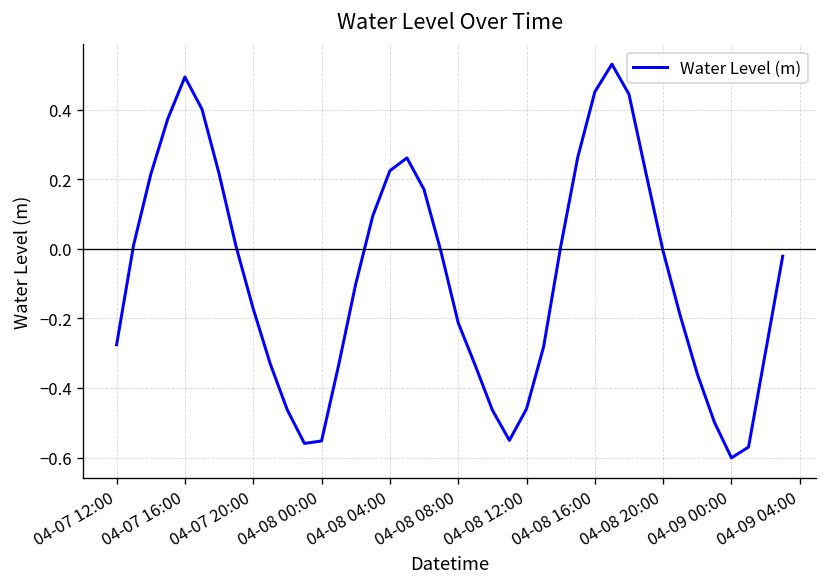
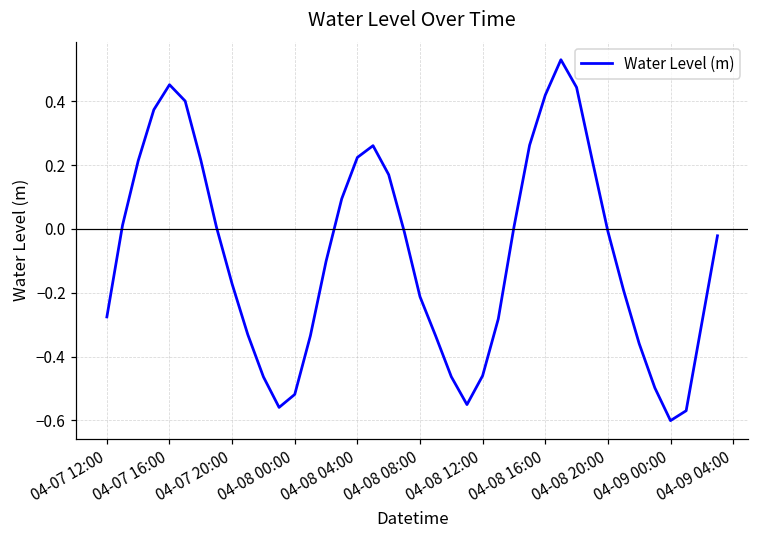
  {
    "04-07 12:00": -0.28,
-   "04-07 16:00": 0.49,
+   "04-07 16:00": 0.45,
    "04-07 20:00": -0.17,
-   "04-08 00:00": -0.55,
+   "04-08 00:00": -0.52,
    "04-08 04:00": 0.22,
    "04-08 08:00": -0.21,
    "04-08 12:00": -0.46,
-   "04-08 16:00": 0.45,
+   "04-08 16:00": 0.42,
    "04-08 20:00": -0.01,
    "04-09 00:00": -0.60
  }
